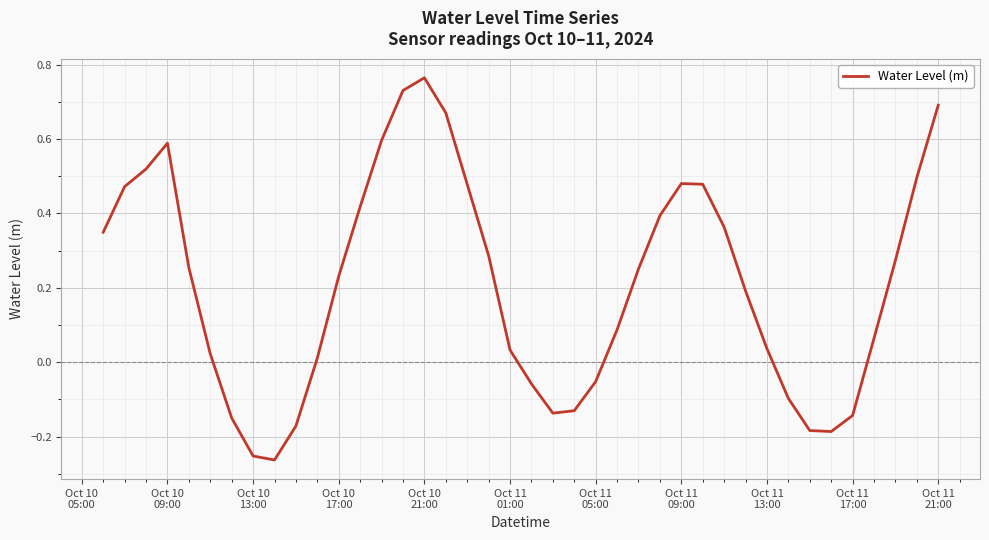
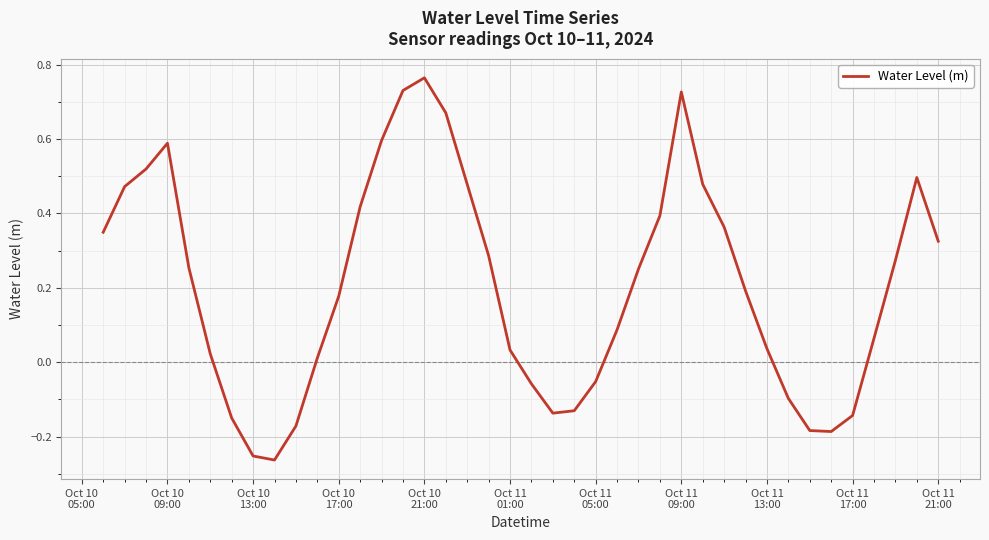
  {
    "Oct 10 09:00": 0.59,
    "Oct 10 13:00": -0.25,
-   "Oct 10 17:00": 0.23,
+   "Oct 10 17:00": 0.18,
    "Oct 10 21:00": 0.76,
    "Oct 11 01:00": 0.03,
    "Oct 11 05:00": -0.05,
-   "Oct 11 09:00": 0.48,
+   "Oct 11 09:00": 0.73,
    "Oct 11 13:00": 0.04,
    "Oct 11 17:00": -0.14,
-   "Oct 11 21:00": 0.69
+   "Oct 11 21:00": 0.33
  }
